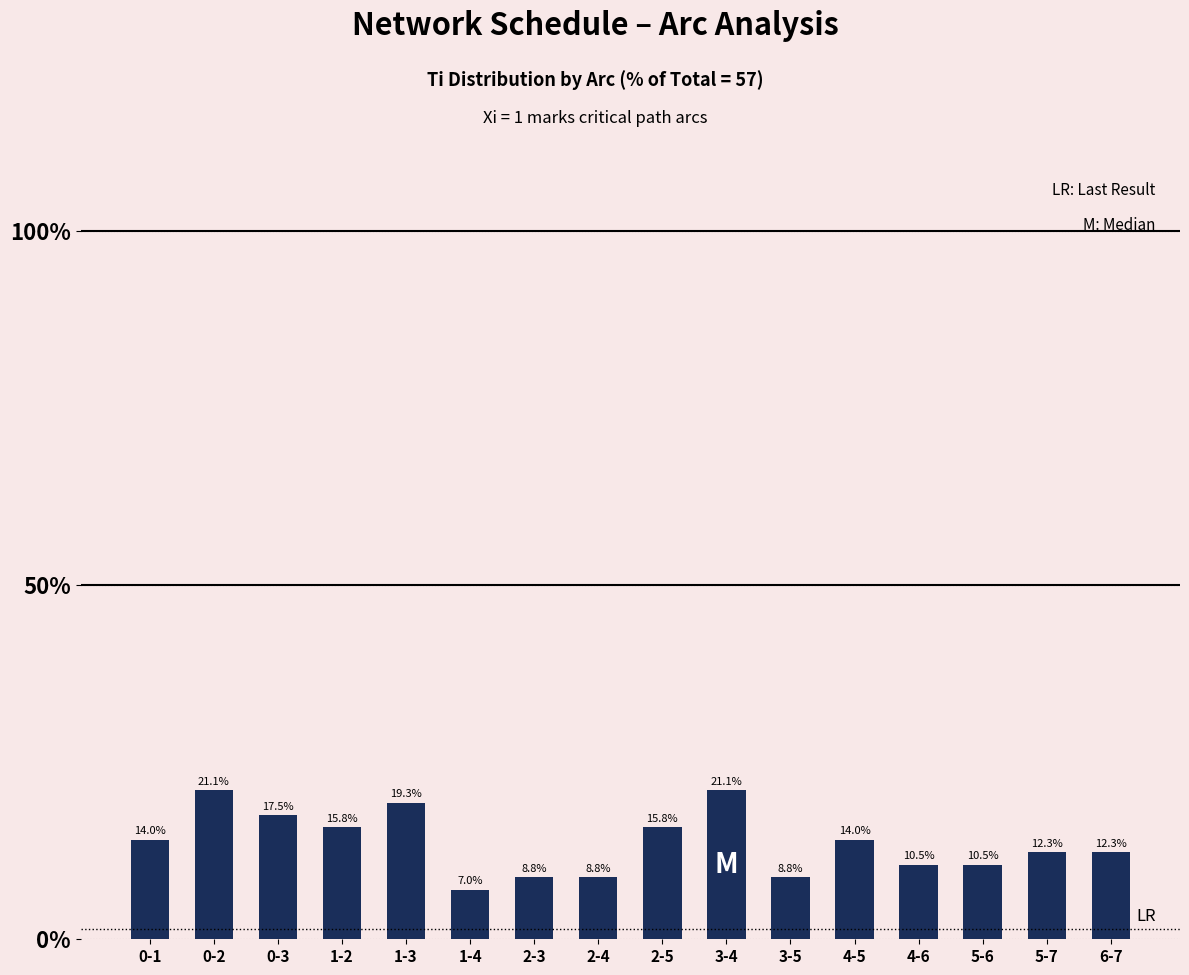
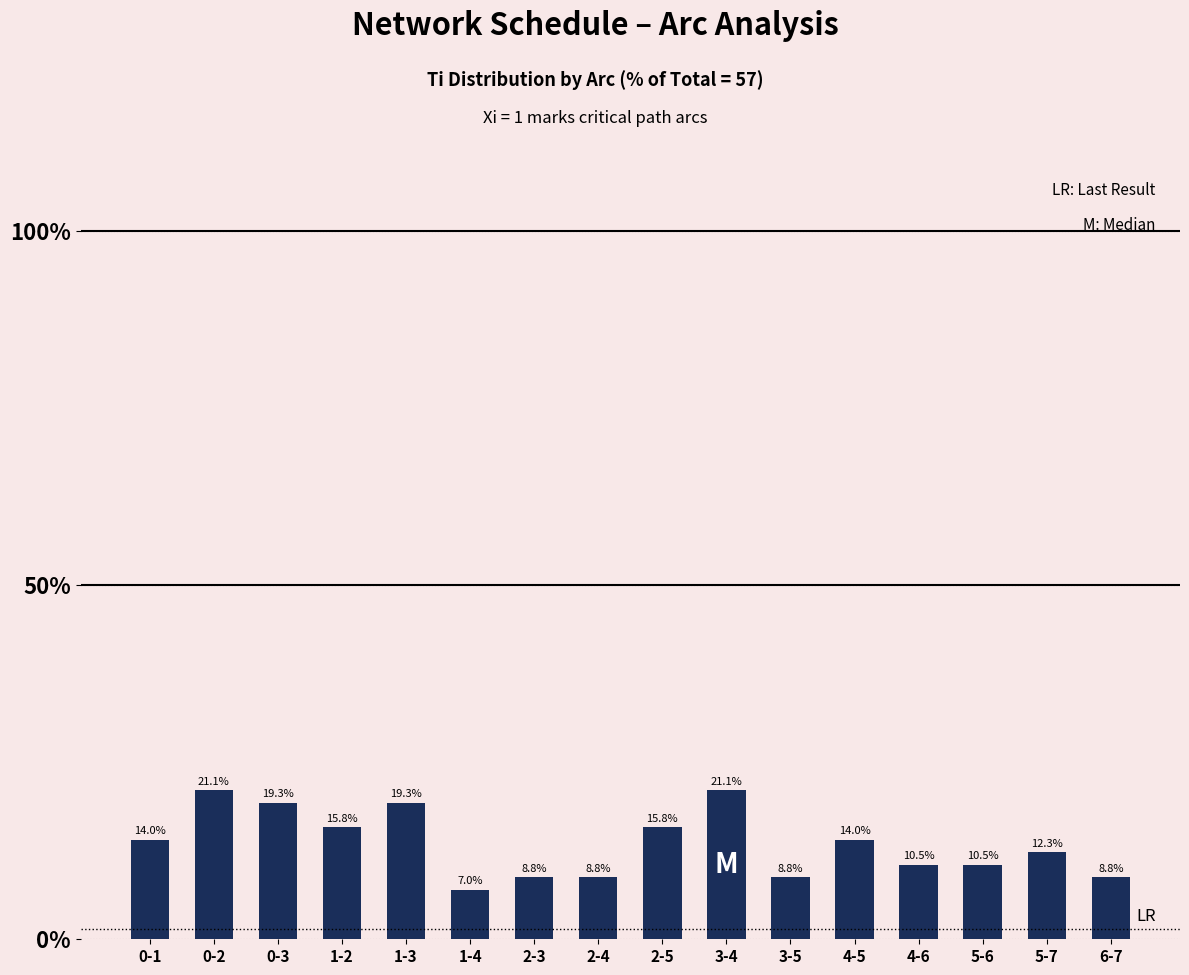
  {
    "0-1": "14.0%",
    "0-2": "21.1%",
-   "0-3": "17.5%",
+   "0-3": "19.3%",
    "1-2": "15.8%",
    "1-3": "19.3%",
    "1-4": "7.0%",
    "2-3": "8.8%",
    "2-4": "8.8%",
    "2-5": "15.8%",
    "3-4": "21.1%",
    "3-5": "8.8%",
    "4-5": "14.0%",
    "4-6": "10.5%",
    "5-6": "10.5%",
    "5-7": "12.3%",
-   "6-7": "12.3%"
+   "6-7": "8.8%"
  }
